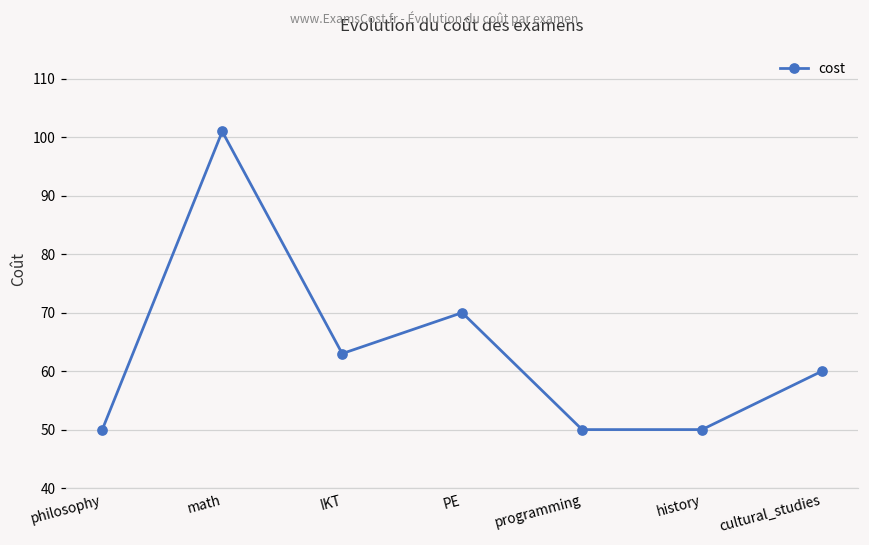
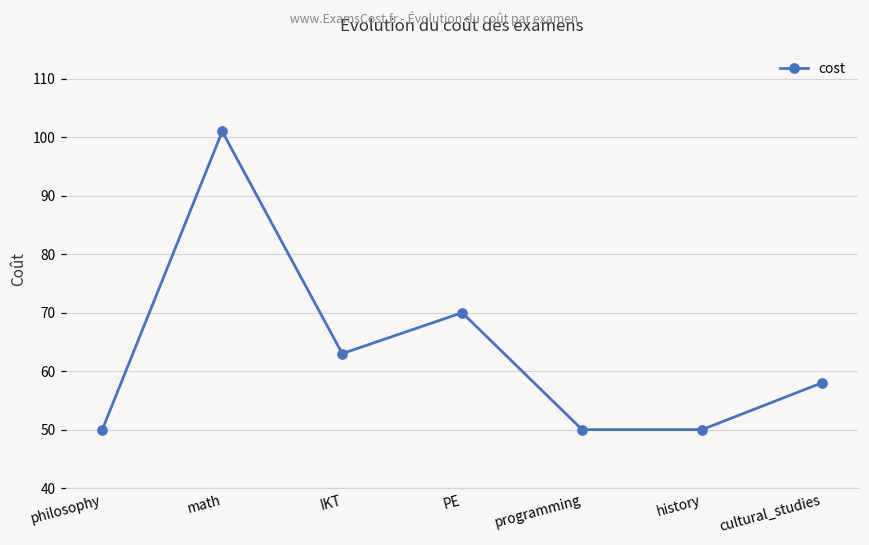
  {
    "philosophy": 50,
    "math": 101,
    "IKT": 63,
    "PE": 70,
    "programming": 50,
    "history": 50,
-   "cultural_studies": 60
+   "cultural_studies": 58
  }
